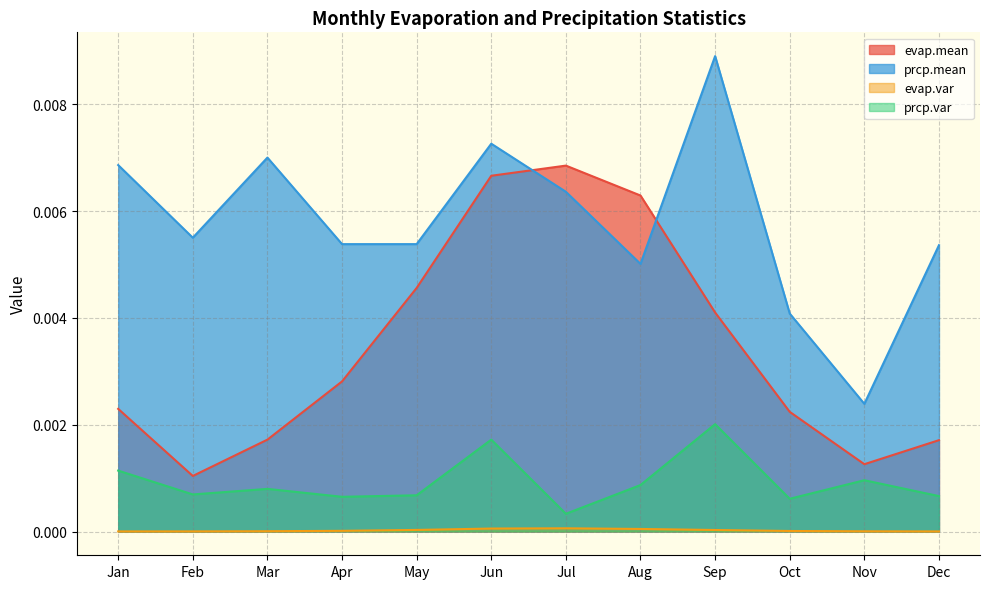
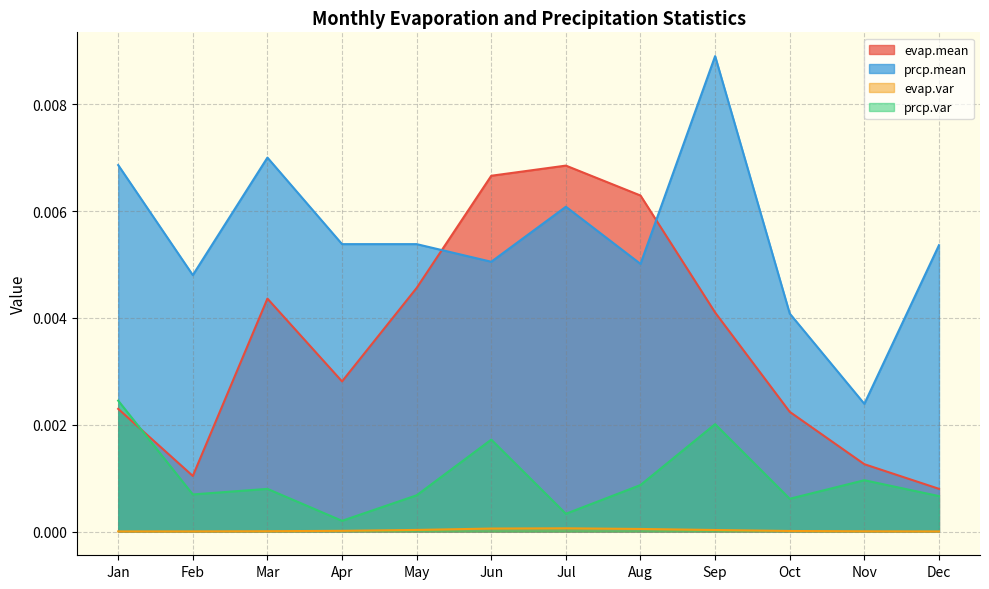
  {
    "evap.mean": {
      "Jan": 0.0023,
      "Feb": 0.0010,
-     "Mar": 0.0017,
+     "Mar": 0.0044,
      "Apr": 0.0028,
      "May": 0.0046,
      "Jun": 0.0067,
      "Jul": 0.0069,
      "Aug": 0.0063,
      "Sep": 0.0041,
      "Oct": 0.0022,
      "Nov": 0.0013,
-     "Dec": 0.0017
+     "Dec": 0.0008
    },
    "prcp.mean": {
      "Jan": 0.0069,
-     "Feb": 0.0055,
+     "Feb": 0.0048,
      "Mar": 0.0070,
      "Apr": 0.0054,
      "May": 0.0054,
-     "Jun": 0.0073,
-     "Jul": 0.0064,
+     "Jun": 0.0051,
+     "Jul": 0.0061,
      "Aug": 0.0050,
      "Sep": 0.0089,
      "Oct": 0.0041,
      "Nov": 0.0024,
      "Dec": 0.0054
    },
    "evap.var": {
      "Jan": 0.0000,
      "Feb": 0.0000,
      "Mar": 0.0000,
      "Apr": 0.0000,
      "May": 0.0000,
      "Jun": 0.0001,
      "Jul": 0.0001,
      "Aug": 0.0000,
      "Sep": 0.0000,
      "Oct": 0.0000,
      "Nov": 0.0000,
      "Dec": 0.0000
    },
    "prcp.var": {
-     "Jan": 0.0011,
+     "Jan": 0.0025,
      "Feb": 0.0007,
      "Mar": 0.0008,
-     "Apr": 0.0007,
+     "Apr": 0.0002,
      "May": 0.0007,
      "Jun": 0.0017,
      "Jul": 0.0003,
      "Aug": 0.0009,
      "Sep": 0.0020,
      "Oct": 0.0006,
      "Nov": 0.0010,
      "Dec": 0.0007
    }
  }
